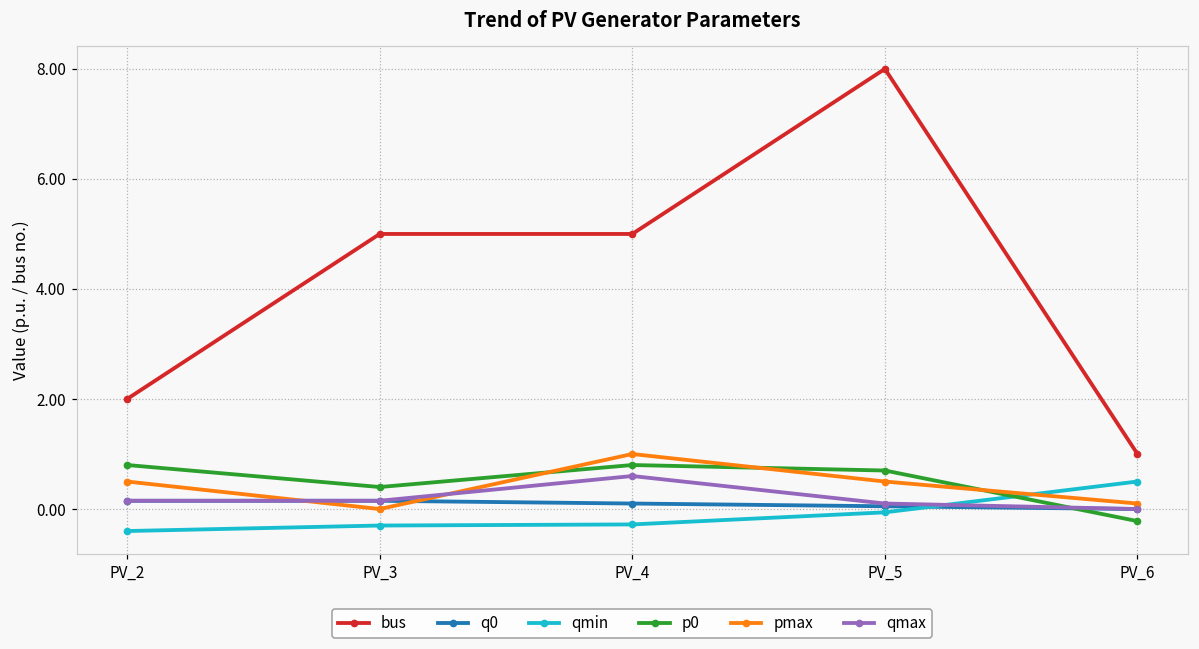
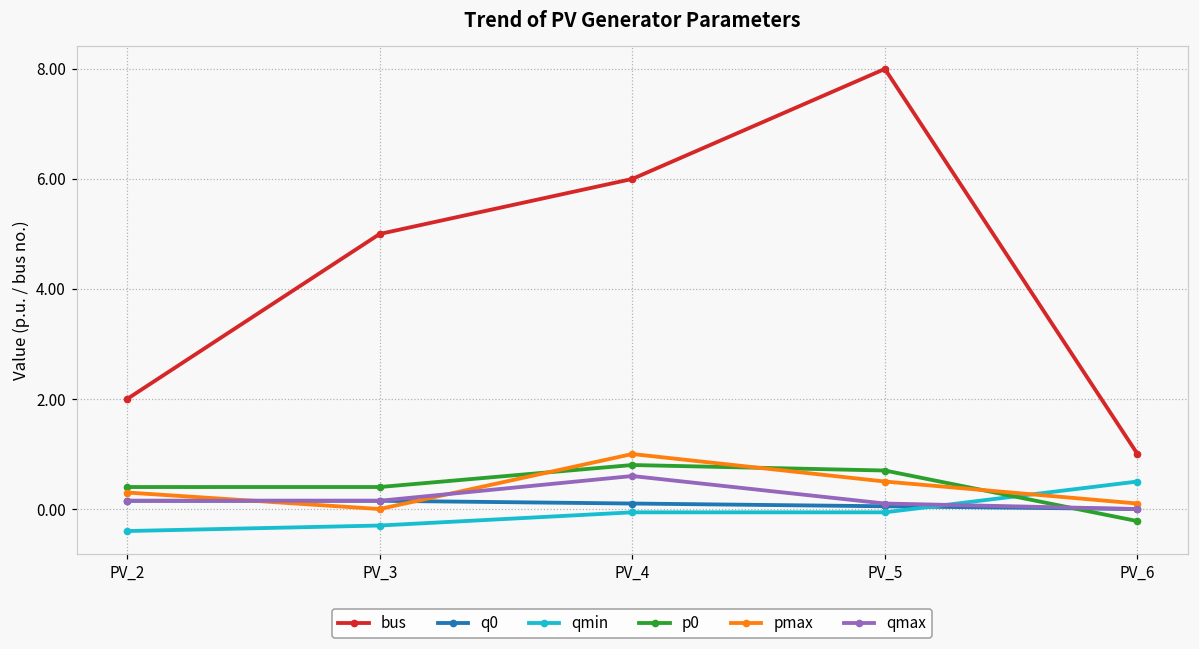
  {
    "bus": {
      "PV_2": 2,
      "PV_3": 5,
-     "PV_4": 5,
+     "PV_4": 6,
      "PV_5": 8,
      "PV_6": 1
    },
    "q0": {
      "PV_4": 0.1
    },
    "qmin": {
      "PV_2": -0.4,
      "PV_3": -0.3,
-     "PV_4": -0.3,
+     "PV_4": -0.1,
      "PV_5": -0.1,
      "PV_6": 0.5
    },
    "p0": {
-     "PV_2": 0.8,
+     "PV_2": 0.4,
      "PV_3": 0.4,
      "PV_4": 0.8,
      "PV_5": 0.7,
      "PV_6": -0.2
    },
    "pmax": {
-     "PV_2": 0.5,
+     "PV_2": 0.3,
      "PV_3": 0.0,
      "PV_4": 1.0,
      "PV_5": 0.5,
      "PV_6": 0.1
    },
    "qmax": {
      "PV_4": 0.6
    }
  }
